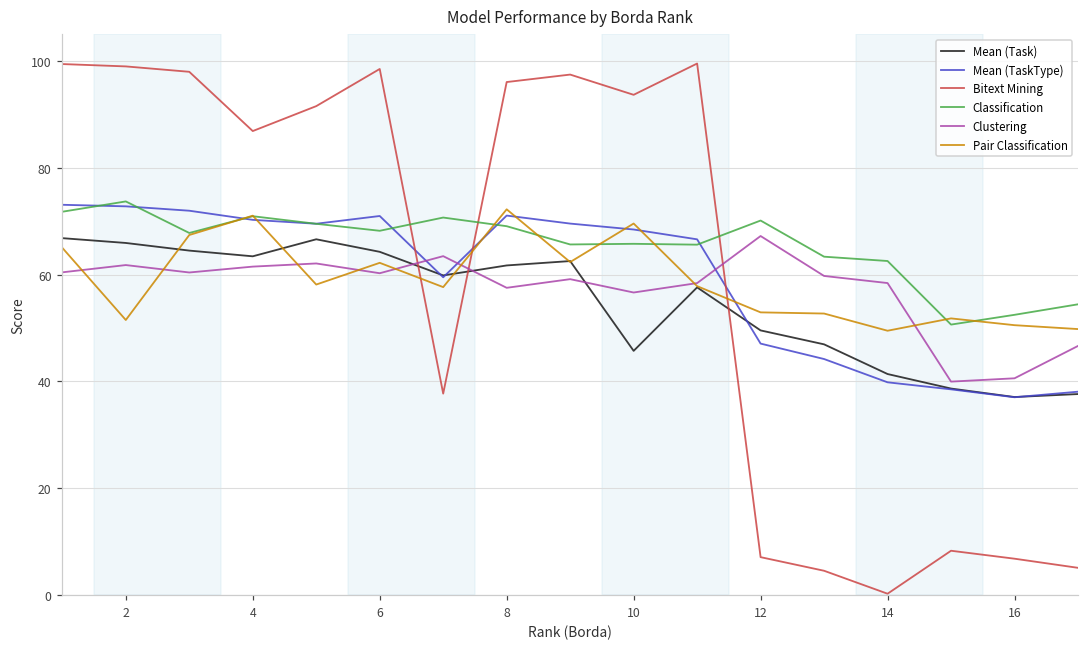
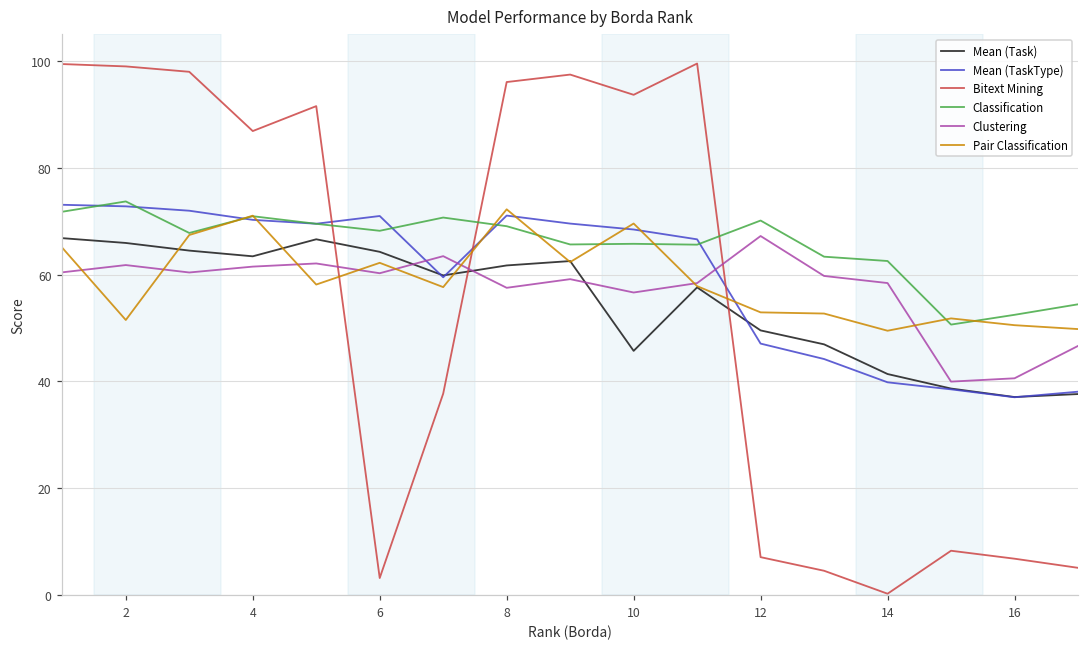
  {
    "Mean (Task)": {
      "2": 66,
      "4": 63,
      "6": 64,
      "8": 62,
      "10": 46,
      "12": 50,
      "14": 41
    },
    "Mean (TaskType)": {
      "2": 73,
      "4": 70,
      "6": 71,
      "8": 71,
      "10": 68,
      "12": 47,
      "14": 40
    },
    "Bitext Mining": {
      "2": 99,
      "4": 87,
-     "6": 99,
+     "6": 3,
      "8": 96,
      "10": 94,
      "12": 7,
      "14": 0,
      "16": 7
    },
    "Classification": {
      "2": 74,
      "6": 68,
      "8": 69,
      "10": 66,
      "12": 70,
      "14": 63,
      "16": 52
    },
    "Clustering": {
      "2": 62,
      "4": 61,
      "6": 60,
      "8": 58,
      "10": 57,
      "12": 67,
      "14": 58,
      "16": 41
    },
    "Pair Classification": {
      "2": 51,
      "6": 62,
      "8": 72,
      "10": 70,
      "12": 53,
      "14": 49,
      "16": 51
    }
  }
